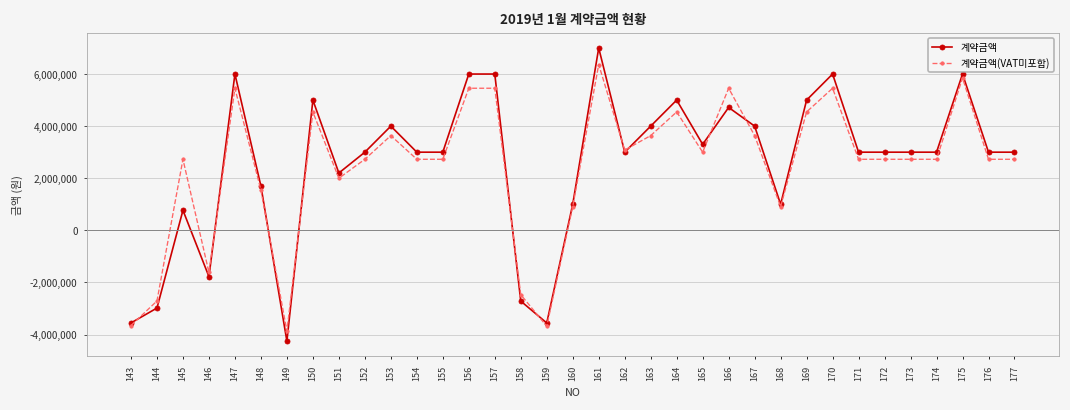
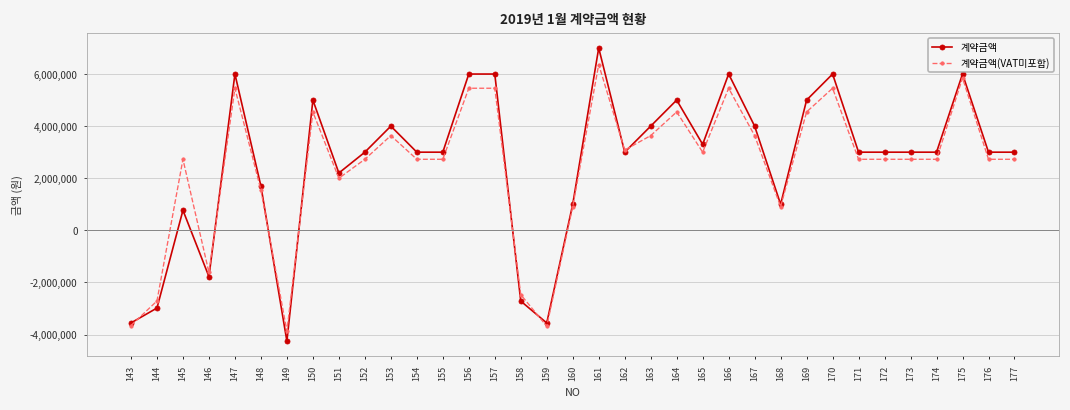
  {
    "계약금액": {
      "144": "-3,000,000",
      "145": "800,000",
      "146": "-1,800,000",
      "147": "6,000,000",
      "148": "1,700,000",
      "149": "-4,300,000",
      "150": "5,000,000",
      "151": "2,200,000",
      "152": "3,000,000",
      "153": "4,000,000",
      "154": "3,000,000",
      "155": "3,000,000",
      "156": "6,000,000",
      "157": "6,000,000",
      "158": "-2,700,000",
      "159": "-3,600,000",
      "161": "7,000,000",
      "163": "4,000,000",
      "164": "5,000,000",
      "165": "3,300,000",
-     "166": "4,700,000",
+     "166": "6,000,000",
      "167": "4,000,000",
      "169": "5,000,000",
      "170": "6,000,000",
      "171": "3,000,000",
      "172": "3,000,000",
      "173": "3,000,000",
      "174": "3,000,000",
      "175": "6,000,000",
      "176": "3,000,000",
      "177": "3,000,000"
    },
    "계약금액(VAT미포함)": {
      "144": "-2,700,000",
      "145": "2,700,000",
      "146": "-1,600,000",
      "147": "5,500,000",
      "148": "1,500,000",
      "149": "-3,900,000",
      "150": "4,500,000",
      "151": "2,000,000",
      "152": "2,700,000",
      "153": "3,600,000",
      "154": "2,700,000",
      "155": "2,700,000",
      "156": "5,500,000",
      "157": "5,500,000",
      "158": "-2,500,000",
      "159": "-3,700,000",
      "161": "6,400,000",
      "163": "3,600,000",
      "164": "4,500,000",
      "165": "3,000,000",
      "166": "5,500,000",
      "167": "3,600,000",
      "169": "4,500,000",
      "170": "5,500,000",
      "171": "2,700,000",
      "172": "2,700,000",
      "173": "2,700,000",
      "174": "2,700,000",
      "175": "5,800,000",
      "176": "2,700,000",
      "177": "2,700,000"
    }
  }
